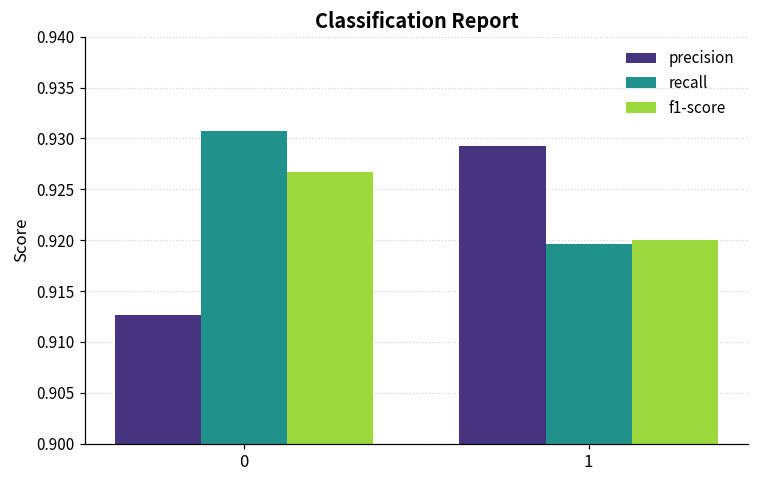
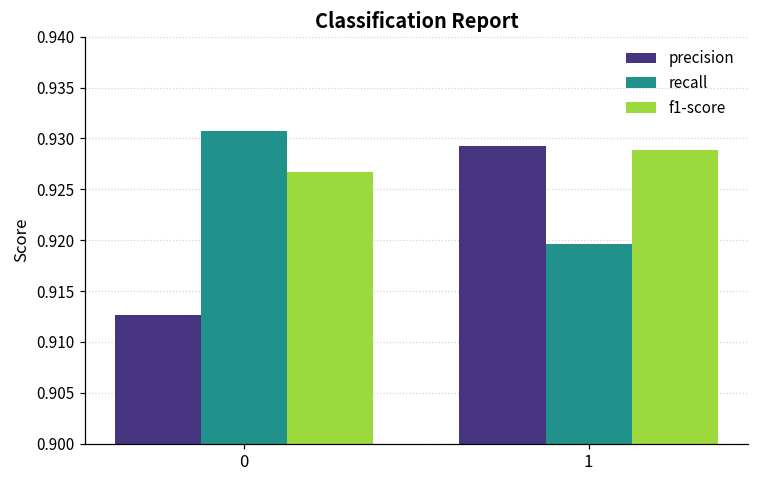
  {
    "precision": {
      "0": 0.913,
      "1": 0.929
    },
    "recall": {
      "0": 0.931,
      "1": 0.920
    },
    "f1-score": {
      "0": 0.927,
-     "1": 0.920
+     "1": 0.929
    }
  }
